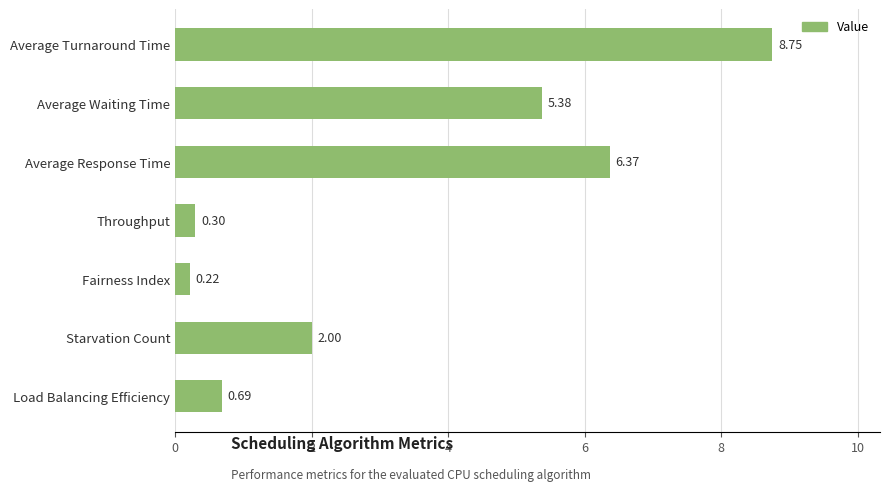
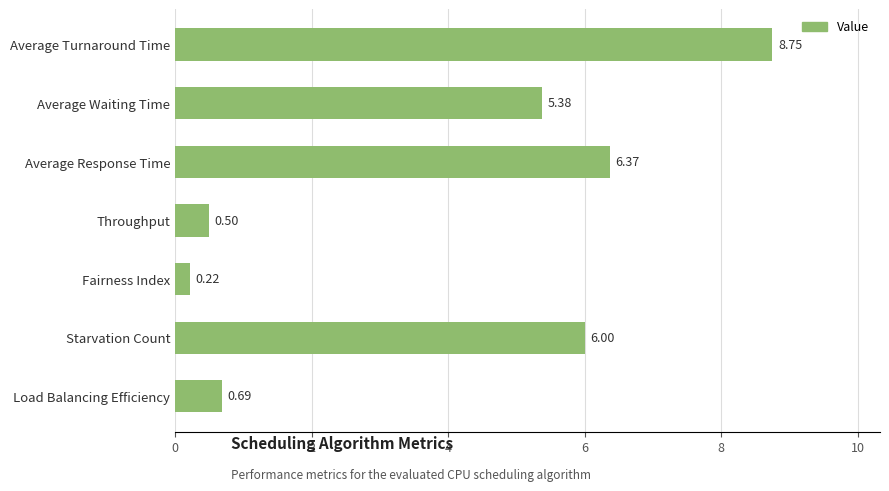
  {
    "Average Turnaround Time": 8.75,
    "Average Waiting Time": 5.38,
    "Average Response Time": 6.37,
-   "Throughput": 0.30,
+   "Throughput": 0.50,
    "Fairness Index": 0.22,
-   "Starvation Count": 2.00,
+   "Starvation Count": 6.00,
    "Load Balancing Efficiency": 0.69
  }
